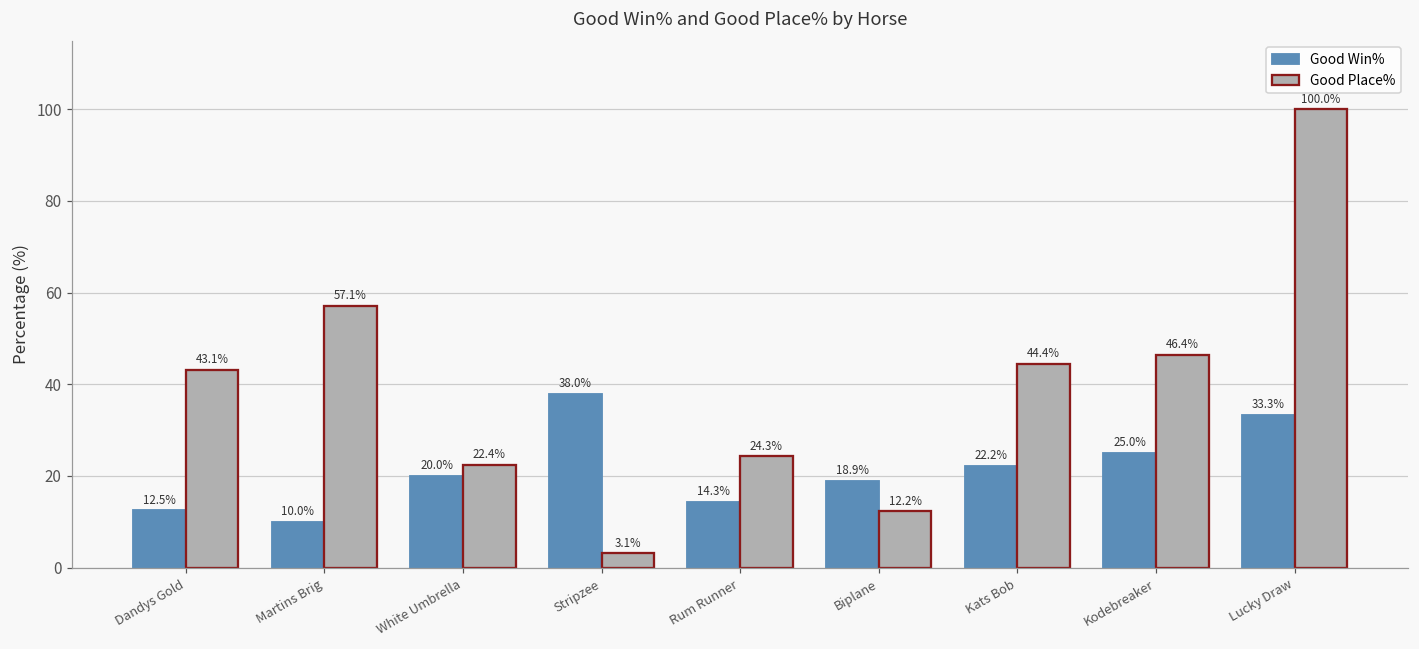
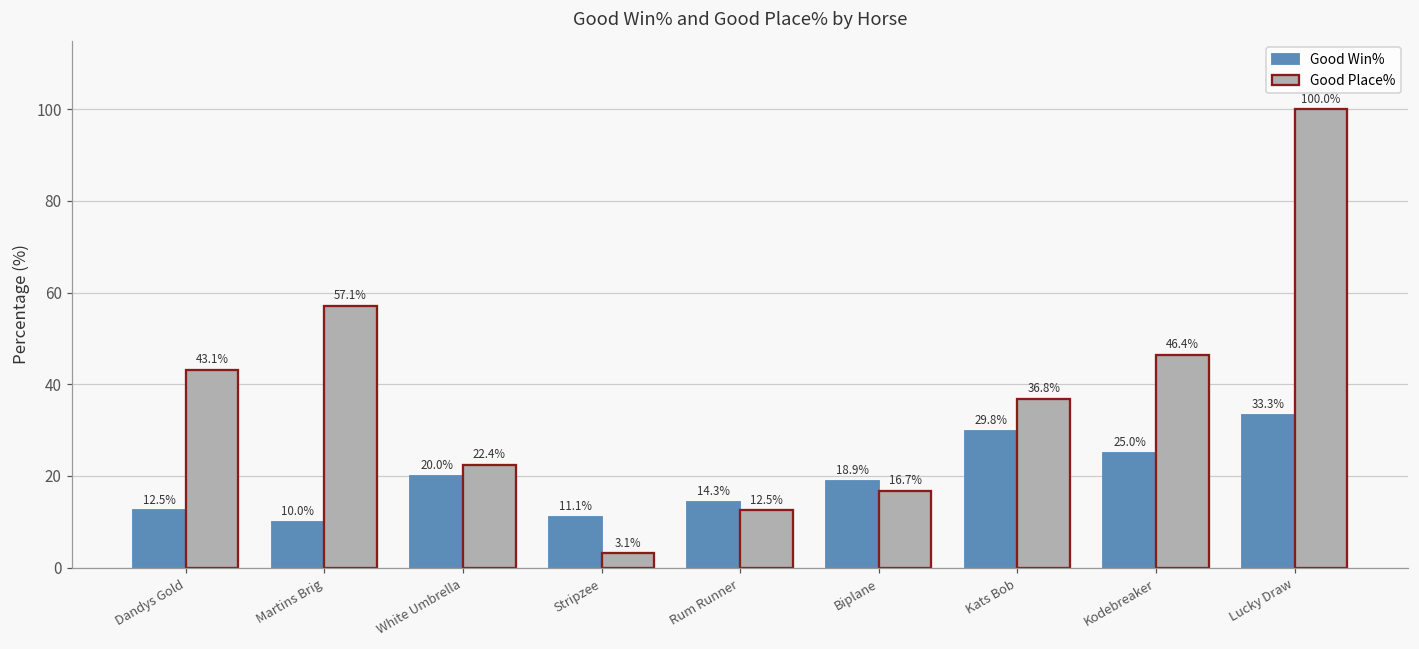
  {
    "Good Win%": {
      "Dandys Gold": "12.5%",
      "Martins Brig": "10.0%",
      "White Umbrella": "20.0%",
-     "Stripzee": "38.0%",
+     "Stripzee": "11.1%",
      "Rum Runner": "14.3%",
      "Biplane": "18.9%",
-     "Kats Bob": "22.2%",
+     "Kats Bob": "29.8%",
      "Kodebreaker": "25.0%",
      "Lucky Draw": "33.3%"
    },
    "Good Place%": {
      "Dandys Gold": "43.1%",
      "Martins Brig": "57.1%",
      "White Umbrella": "22.4%",
      "Stripzee": "3.1%",
-     "Rum Runner": "24.3%",
-     "Biplane": "12.2%",
-     "Kats Bob": "44.4%",
+     "Rum Runner": "12.5%",
+     "Biplane": "16.7%",
+     "Kats Bob": "36.8%",
      "Kodebreaker": "46.4%",
      "Lucky Draw": "100.0%"
    }
  }
